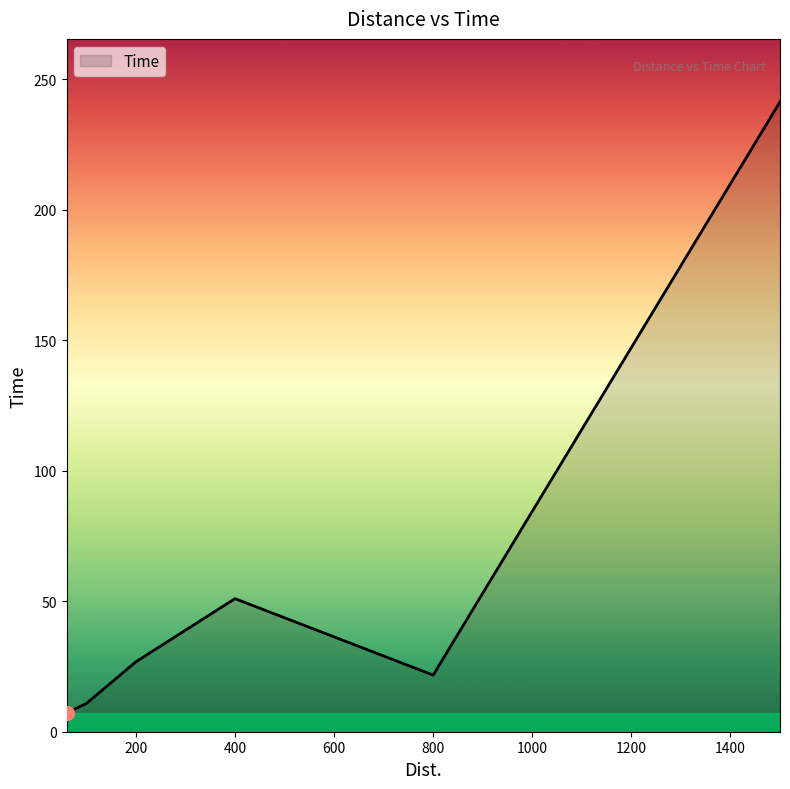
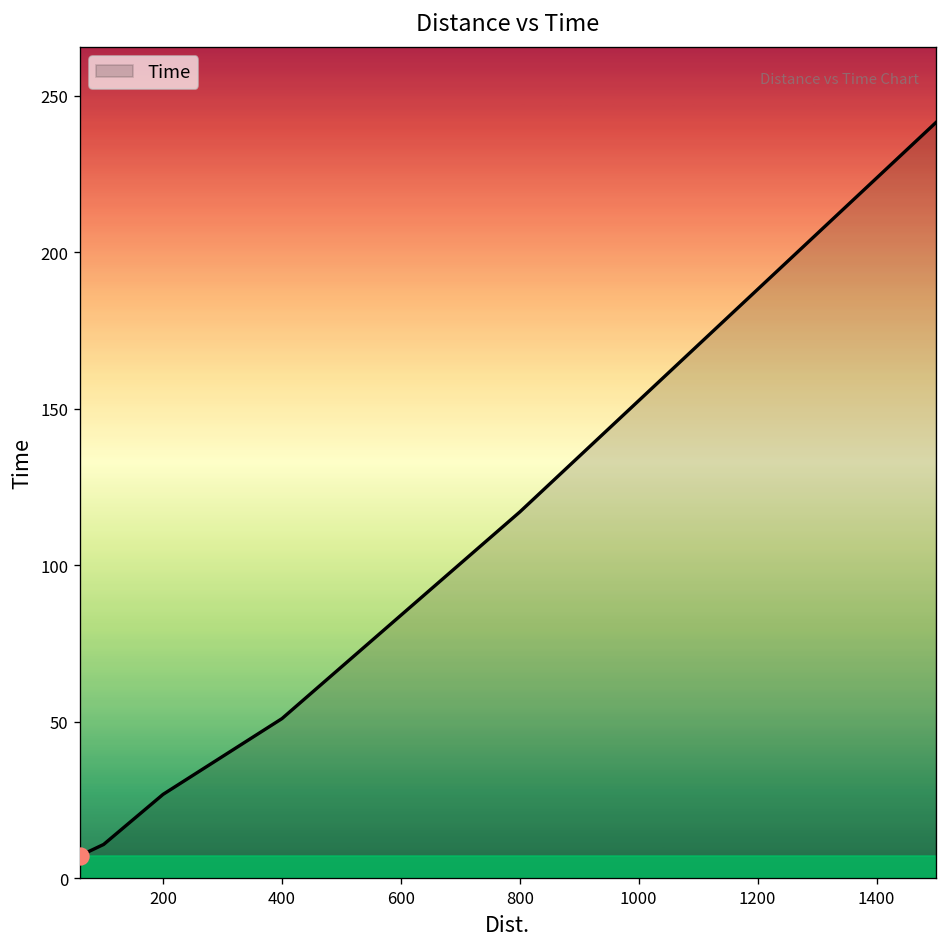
  {
    "Time": {
      "200": 27,
      "400": 51,
-     "800": 22
+     "800": 117
    }
  }
